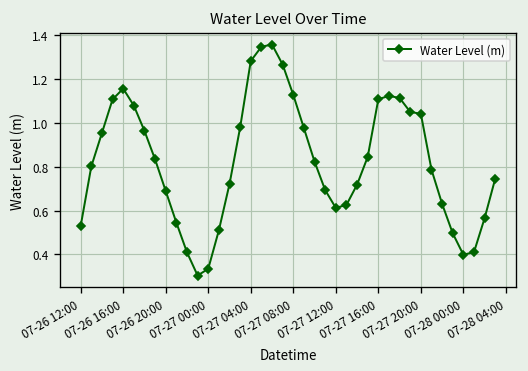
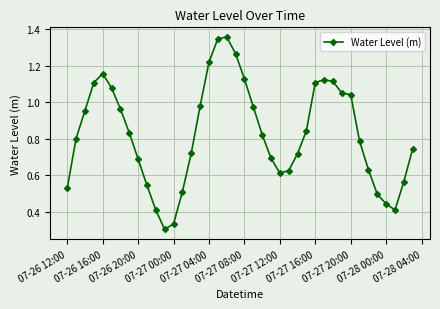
  {
    "07-26 12:00": 0.53,
    "07-26 16:00": 1.16,
    "07-26 20:00": 0.69,
    "07-27 00:00": 0.33,
-   "07-27 04:00": 1.28,
+   "07-27 04:00": 1.22,
    "07-27 08:00": 1.13,
    "07-27 12:00": 0.61,
    "07-27 16:00": 1.11,
    "07-27 20:00": 1.04,
-   "07-28 00:00": 0.40
+   "07-28 00:00": 0.44
  }
